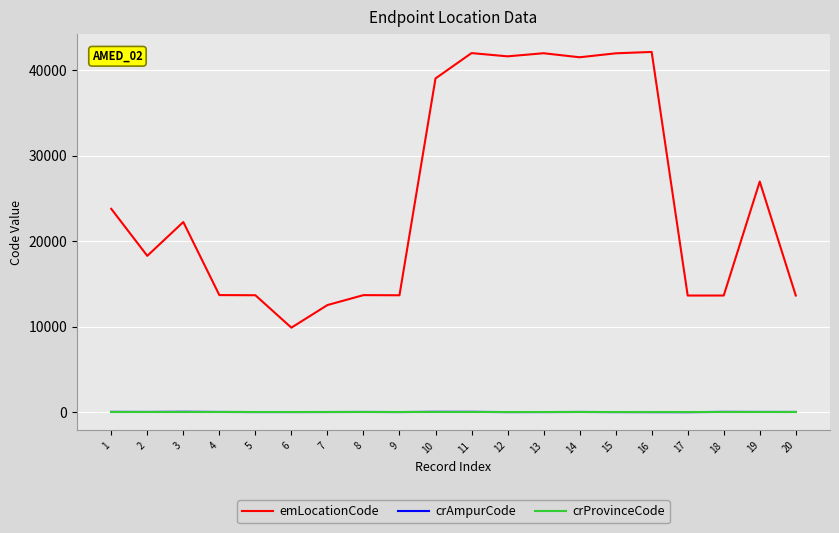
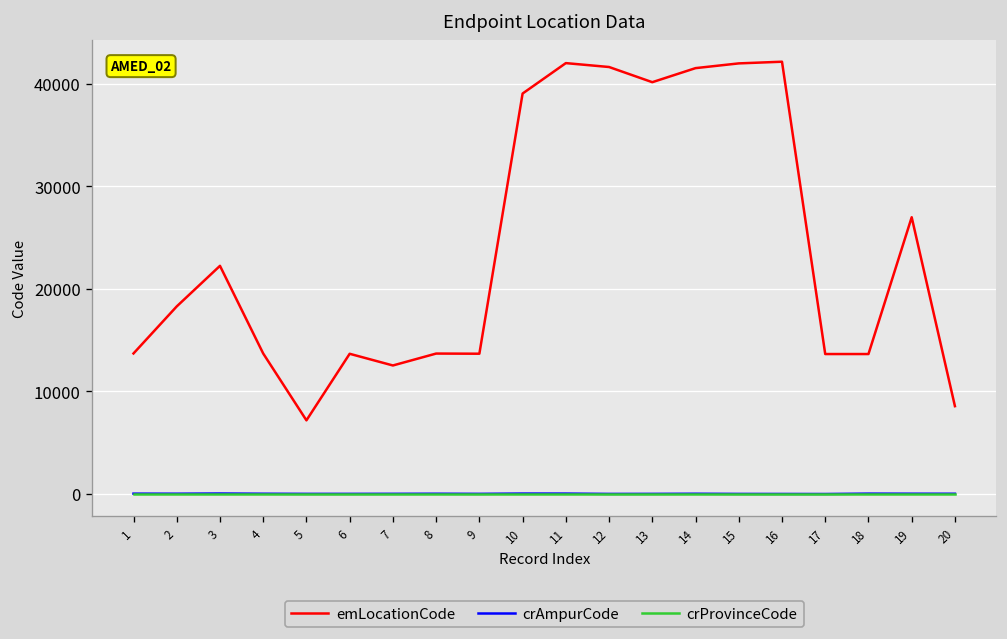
  {
    "emLocationCode": {
-     "1": 24000,
+     "1": 14000,
      "2": 18000,
      "3": 22000,
      "4": 14000,
-     "5": 14000,
-     "6": 10000,
+     "5": 7000,
+     "6": 14000,
      "7": 13000,
      "8": 14000,
      "9": 14000,
      "10": 39000,
      "11": 42000,
      "12": 42000,
-     "13": 42000,
+     "13": 40000,
      "14": 42000,
      "15": 42000,
      "16": 42000,
      "17": 14000,
      "18": 14000,
      "19": 27000,
-     "20": 14000
+     "20": 9000
    },
    "crProvinceCode": {
      "1": 0,
      "2": 0,
      "3": 0,
      "4": 0,
      "5": 0,
      "6": 0,
      "7": 0,
      "8": 0,
      "9": 0,
      "10": 0,
      "11": 0,
      "12": 0,
      "13": 0,
      "14": 0,
      "15": 0,
      "16": 0,
      "17": 0,
      "18": 0,
      "19": 0,
      "20": 0
    }
  }
